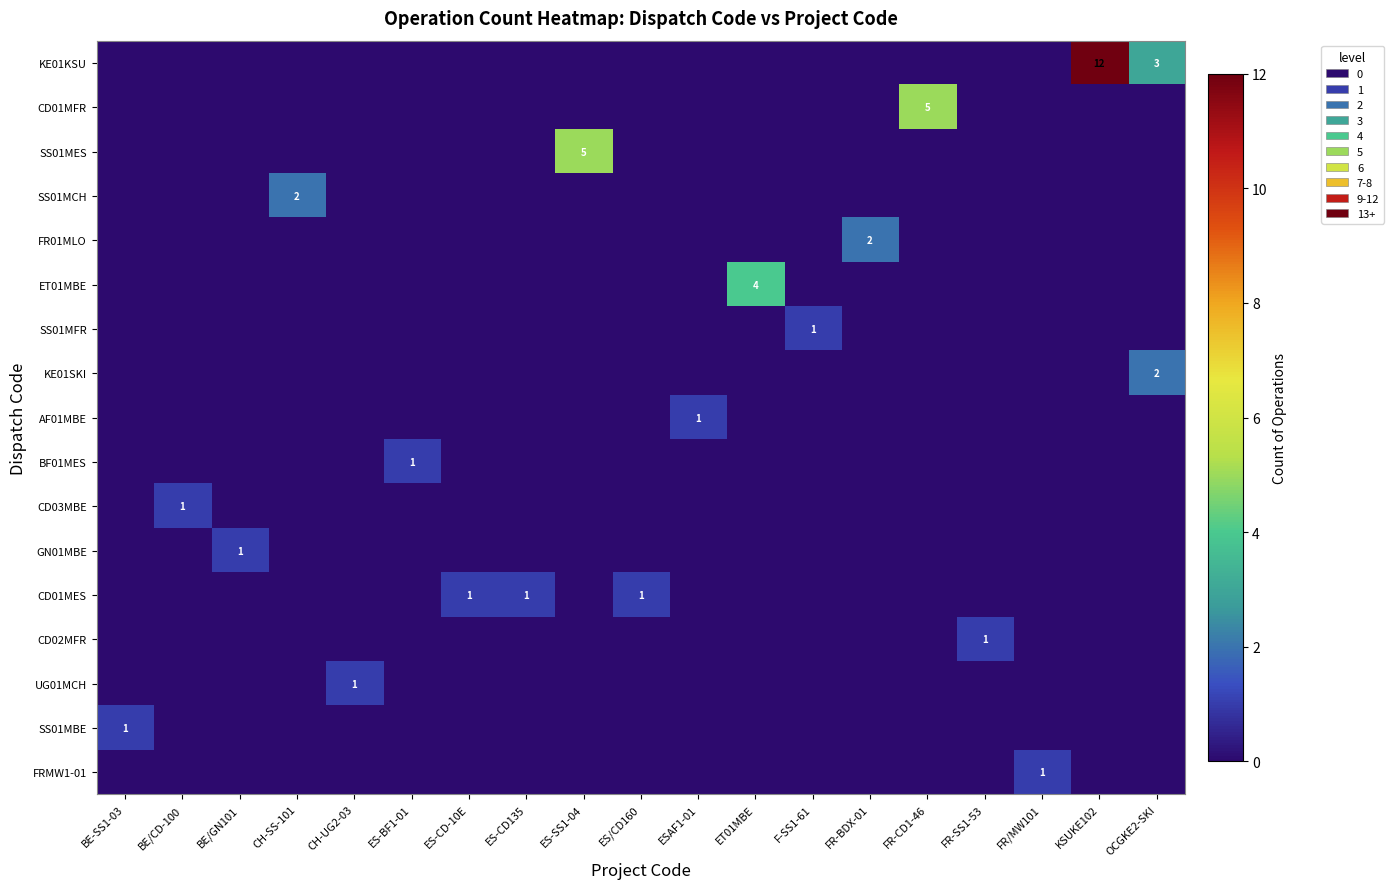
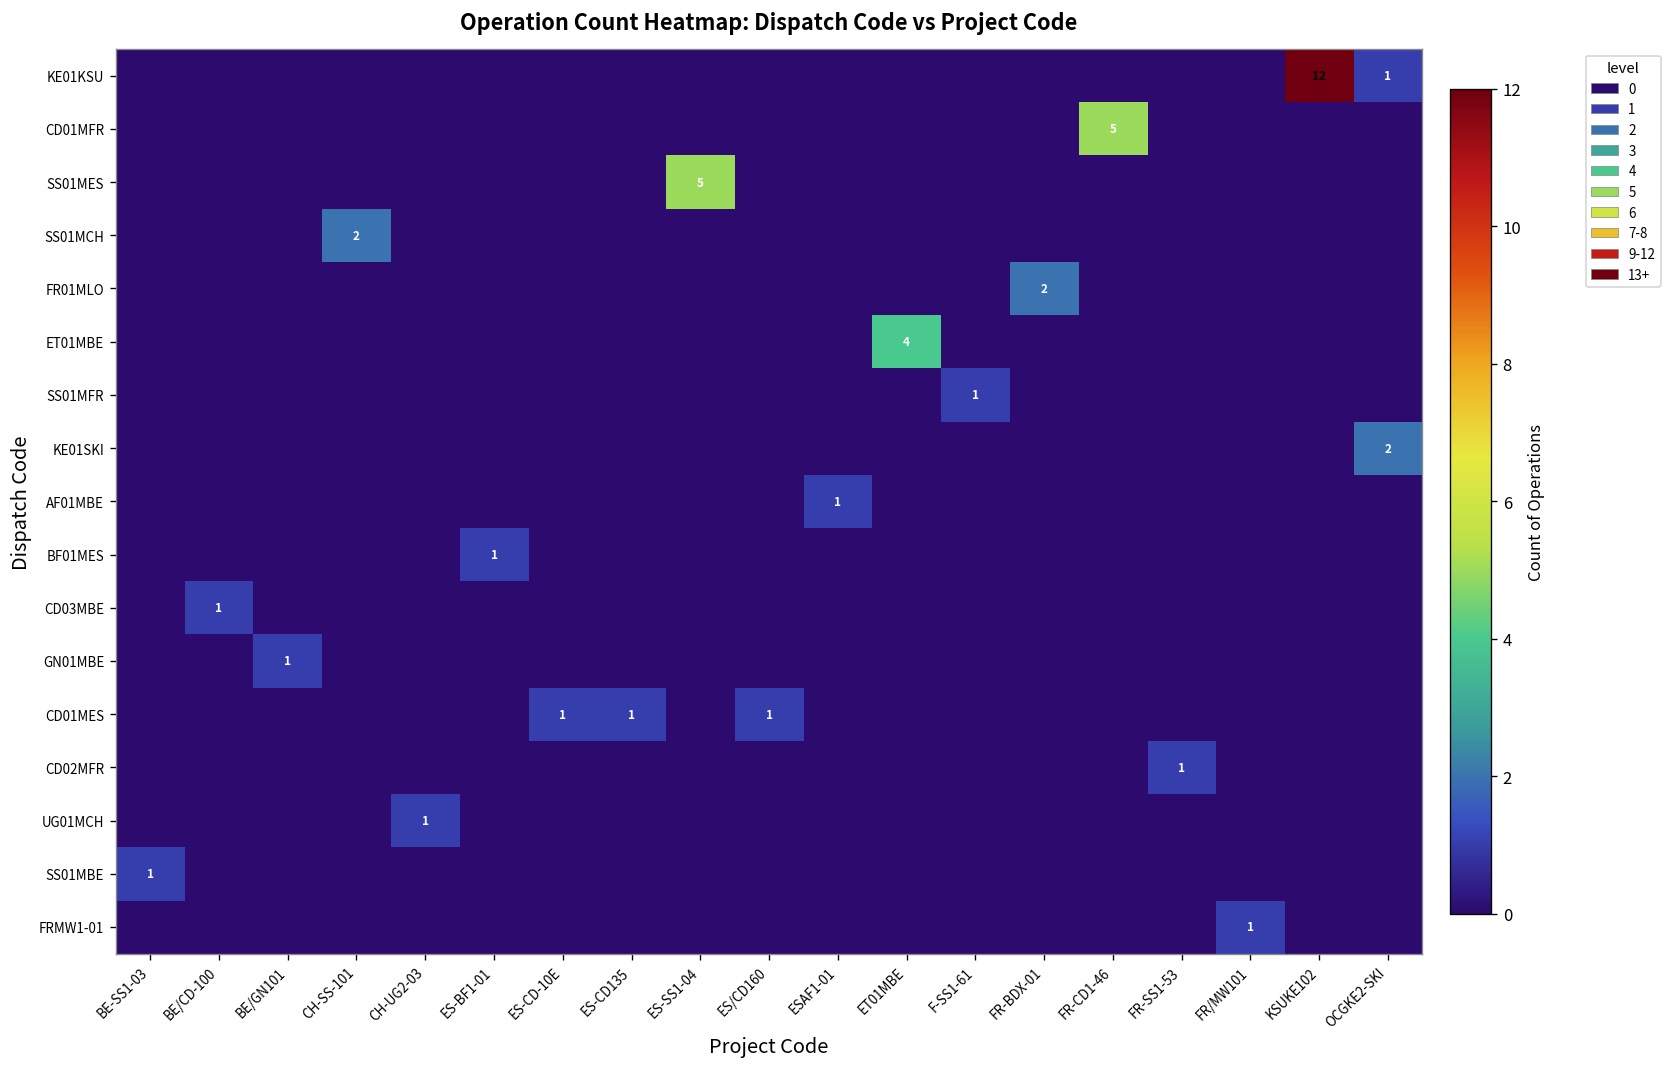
  {
    "KE01KSU": {
      "KSUKE102": 12,
-     "OCGKE2-SKI": 3
+     "OCGKE2-SKI": 1
    },
    "CD01MFR": {
      "FR-CD1-46": 5
    },
    "SS01MES": {
      "ES-SS1-04": 5
    },
    "SS01MCH": {
      "CH-SS-101": 2
    },
    "FR01MLO": {
      "FR-BDX-01": 2
    },
    "ET01MBE": {
      "ET01MBE": 4
    },
    "SS01MFR": {
      "F-SS1-61": 1
    },
    "KE01SKI": {
      "OCGKE2-SKI": 2
    },
    "AF01MBE": {
      "ESAF1-01": 1
    },
    "BF01MES": {
      "ES-BF1-01": 1
    },
    "CD03MBE": {
      "BE/CD-100": 1
    },
    "GN01MBE": {
      "BE/GN101": 1
    },
    "CD01MES": {
      "ES-CD-10E": 1,
      "ES-CD135": 1,
      "ES/CD160": 1
    },
    "CD02MFR": {
      "FR-SS1-53": 1
    },
    "UG01MCH": {
      "CH-UG2-03": 1
    },
    "SS01MBE": {
      "BE-SS1-03": 1
    },
    "FRMW1-01": {
      "FR/MW101": 1
    }
  }
